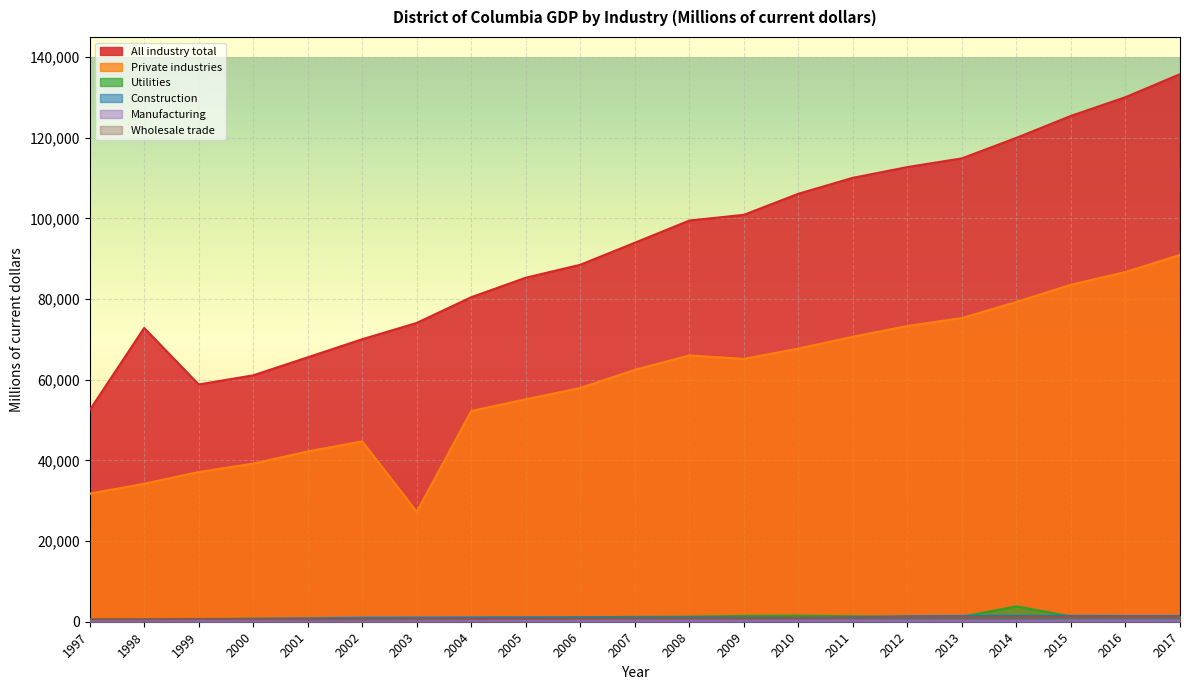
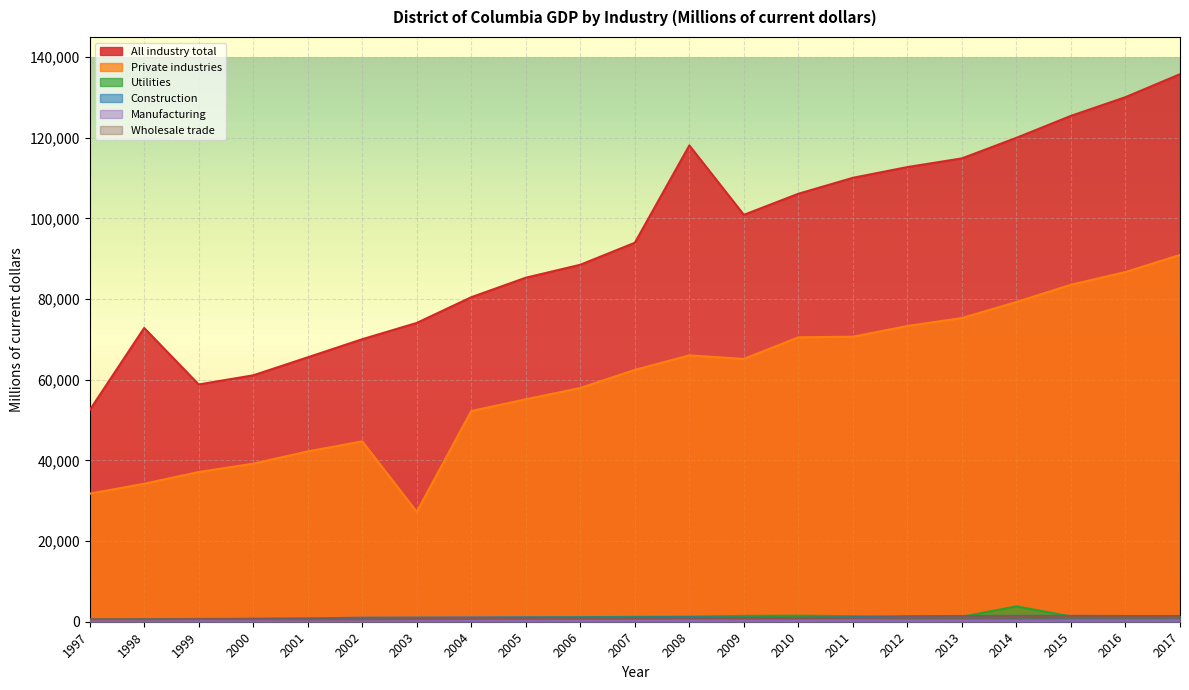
  {
    "All industry total": {
      "1997": "52,000",
      "1998": "73,000",
      "1999": "59,000",
      "2000": "61,000",
      "2001": "66,000",
      "2002": "70,000",
      "2003": "74,000",
      "2004": "80,000",
      "2005": "85,000",
      "2006": "89,000",
      "2007": "94,000",
-     "2008": "99,000",
+     "2008": "118,000",
      "2009": "101,000",
      "2010": "106,000",
      "2011": "110,000",
      "2012": "113,000",
      "2013": "115,000",
      "2014": "120,000",
      "2015": "125,000",
      "2016": "130,000",
      "2017": "136,000"
    },
    "Private industries": {
      "1997": "32,000",
      "1998": "34,000",
      "1999": "37,000",
      "2000": "39,000",
      "2001": "42,000",
      "2002": "45,000",
      "2003": "27,000",
      "2004": "52,000",
      "2005": "55,000",
      "2006": "58,000",
      "2007": "62,000",
      "2008": "66,000",
      "2009": "65,000",
-     "2010": "68,000",
+     "2010": "71,000",
      "2011": "71,000",
      "2012": "73,000",
      "2013": "75,000",
      "2014": "79,000",
      "2015": "84,000",
      "2016": "87,000",
      "2017": "91,000"
    },
    "Utilities": {
      "2014": "4,000"
    }
  }
